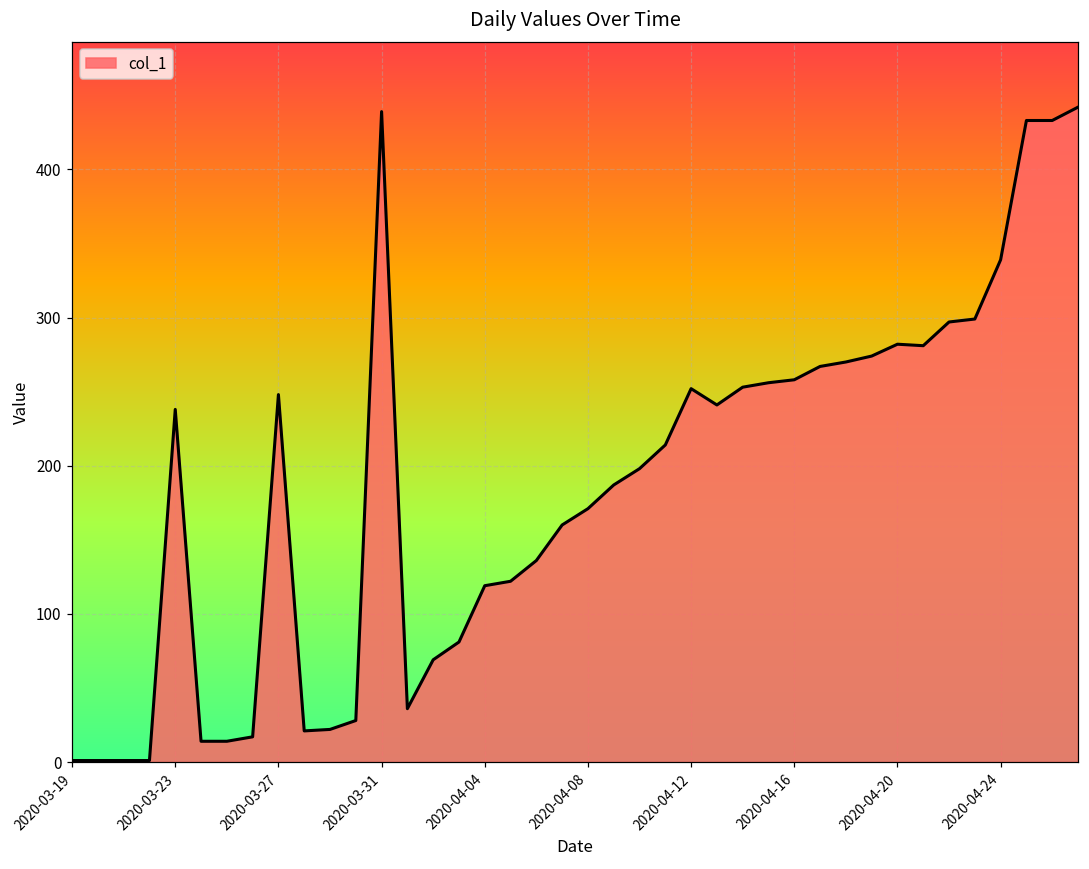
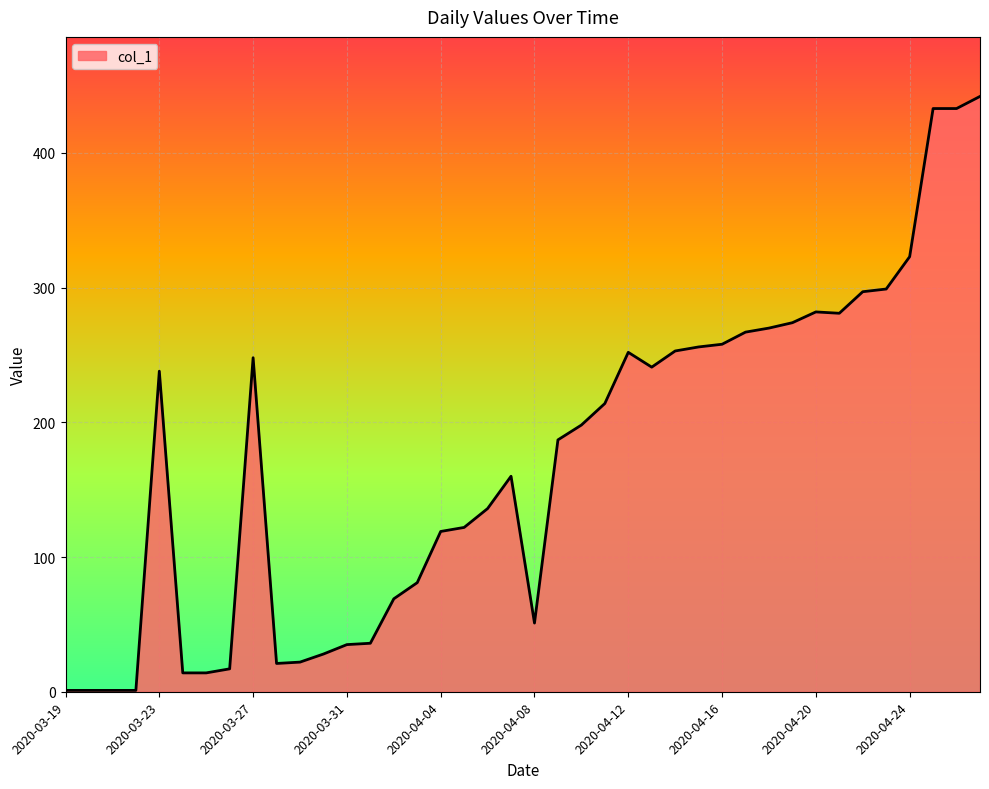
  {
    "2020-03-19": 1,
    "2020-03-23": 238,
    "2020-03-27": 248,
-   "2020-03-31": 439,
+   "2020-03-31": 35,
    "2020-04-04": 119,
-   "2020-04-08": 171,
+   "2020-04-08": 51,
    "2020-04-12": 252,
    "2020-04-16": 258,
    "2020-04-20": 282,
-   "2020-04-24": 339
+   "2020-04-24": 323
  }
